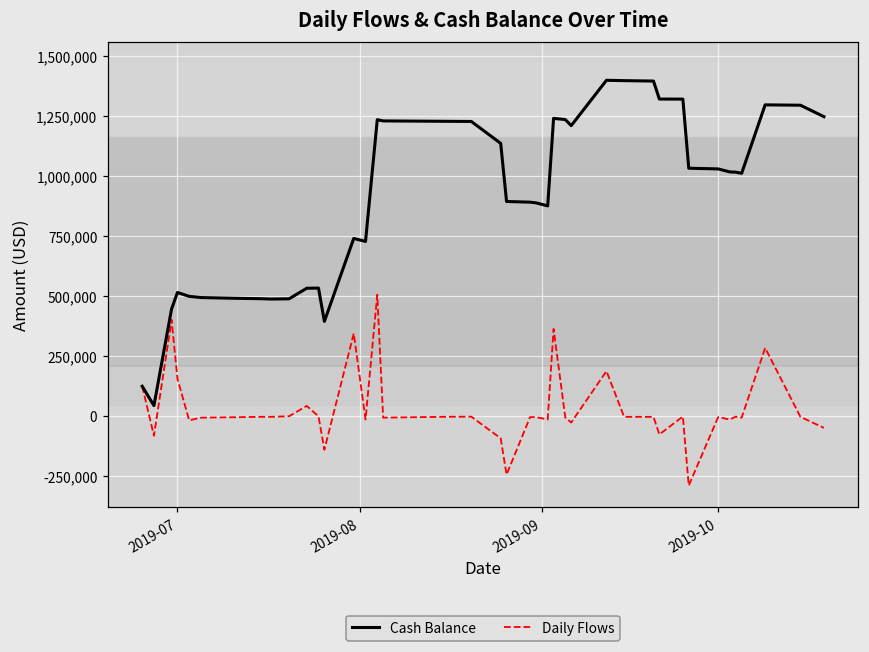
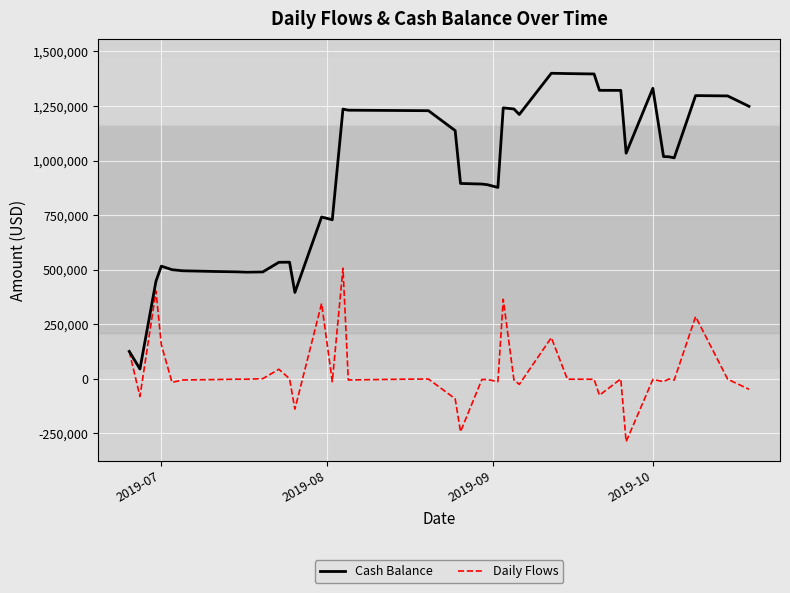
  {
    "Cash Balance": {
      "2019-07": "520,000",
-     "2019-10": "1,030,000"
+     "2019-10": "1,330,000"
    },
    "Daily Flows": {
      "2019-07": "160,000",
      "2019-10": "0"
    }
  }
